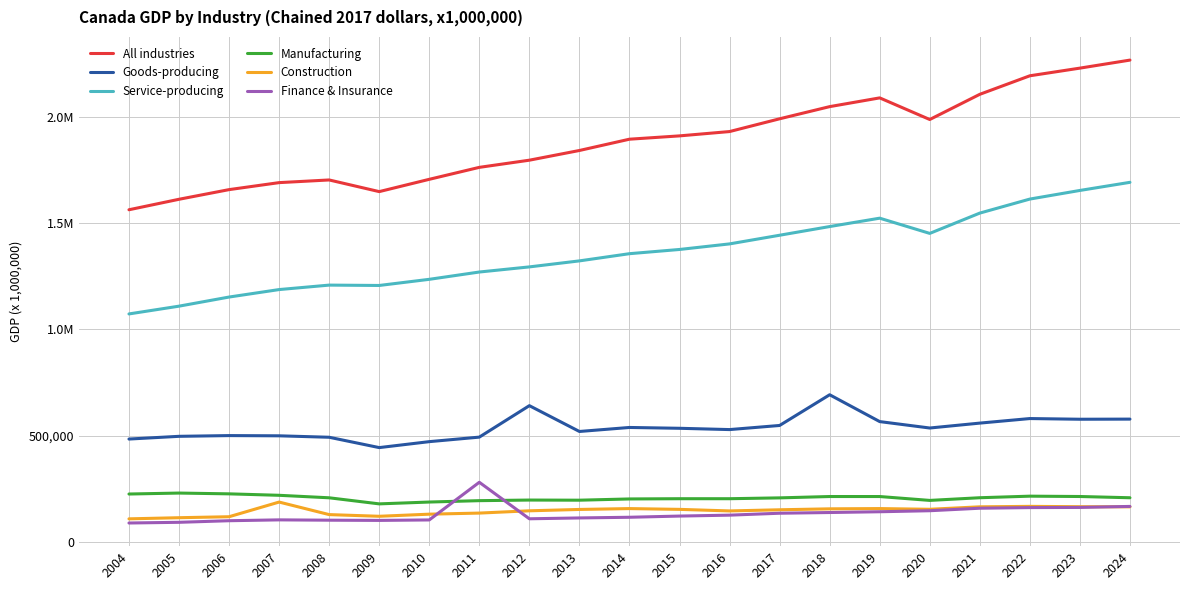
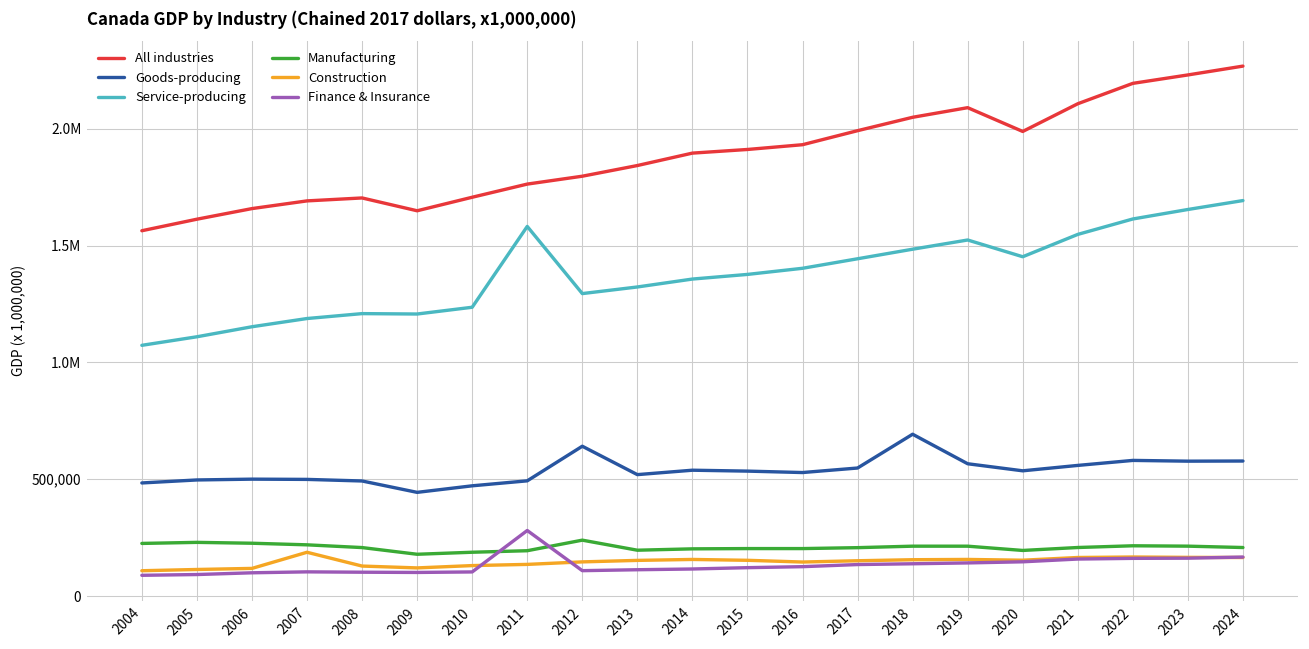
  {
    "All industries": {
      "2004": "1,560,000",
      "2005": "1,610,000",
      "2006": "1,660,000",
      "2007": "1,690,000",
      "2008": "1,700,000",
      "2009": "1,650,000",
      "2010": "1,710,000",
      "2011": "1,760,000",
      "2012": "1,800,000",
      "2013": "1,840,000",
      "2014": "1,900,000",
      "2015": "1,910,000",
      "2016": "1,930,000",
      "2017": "1,990,000",
      "2018": "2,050,000",
      "2019": "2,090,000",
      "2020": "1,990,000",
      "2021": "2,110,000",
      "2022": "2,190,000",
      "2023": "2,230,000",
      "2024": "2,270,000"
    },
    "Goods-producing": {
      "2004": "480,000",
      "2005": "500,000",
      "2006": "500,000",
      "2007": "500,000",
      "2008": "490,000",
      "2009": "440,000",
      "2010": "470,000",
      "2011": "490,000",
      "2012": "640,000",
      "2013": "520,000",
      "2014": "540,000",
      "2015": "530,000",
      "2016": "530,000",
      "2017": "550,000",
      "2018": "690,000",
      "2019": "570,000",
      "2020": "540,000",
      "2021": "560,000",
      "2022": "580,000",
      "2023": "580,000",
      "2024": "580,000"
    },
    "Service-producing": {
      "2004": "1,070,000",
      "2005": "1,110,000",
      "2006": "1,150,000",
      "2007": "1,190,000",
      "2008": "1,210,000",
      "2009": "1,210,000",
      "2010": "1,240,000",
-     "2011": "1,270,000",
+     "2011": "1,580,000",
      "2012": "1,290,000",
      "2013": "1,320,000",
      "2014": "1,360,000",
      "2015": "1,380,000",
      "2016": "1,400,000",
      "2017": "1,440,000",
      "2018": "1,480,000",
      "2019": "1,520,000",
      "2020": "1,450,000",
      "2021": "1,550,000",
      "2022": "1,610,000",
      "2023": "1,650,000",
      "2024": "1,690,000"
    },
    "Manufacturing": {
      "2004": "230,000",
      "2005": "230,000",
      "2006": "230,000",
      "2007": "220,000",
      "2008": "210,000",
      "2009": "180,000",
      "2010": "190,000",
      "2011": "190,000",
-     "2012": "200,000",
+     "2012": "240,000",
      "2013": "200,000",
      "2014": "200,000",
      "2015": "200,000",
      "2016": "200,000",
      "2017": "210,000",
      "2018": "210,000",
      "2019": "210,000",
      "2020": "200,000",
      "2021": "210,000",
      "2022": "220,000",
      "2023": "210,000",
      "2024": "210,000"
    },
    "Construction": {
      "2004": "110,000",
      "2005": "110,000",
      "2006": "120,000",
      "2007": "190,000",
      "2008": "130,000",
      "2009": "120,000",
      "2010": "130,000",
      "2011": "140,000",
      "2012": "150,000",
      "2013": "150,000",
      "2014": "160,000",
      "2015": "150,000",
      "2016": "150,000",
      "2017": "150,000",
      "2018": "160,000",
      "2019": "160,000"
    },
    "Finance & Insurance": {
      "2004": "90,000",
      "2005": "90,000",
      "2006": "100,000",
      "2007": "100,000",
      "2008": "100,000",
      "2009": "100,000",
      "2010": "100,000",
      "2011": "280,000",
      "2012": "110,000",
      "2013": "110,000",
      "2014": "120,000",
      "2015": "120,000",
      "2016": "130,000",
      "2017": "130,000",
      "2018": "140,000",
      "2019": "140,000"
    }
  }
